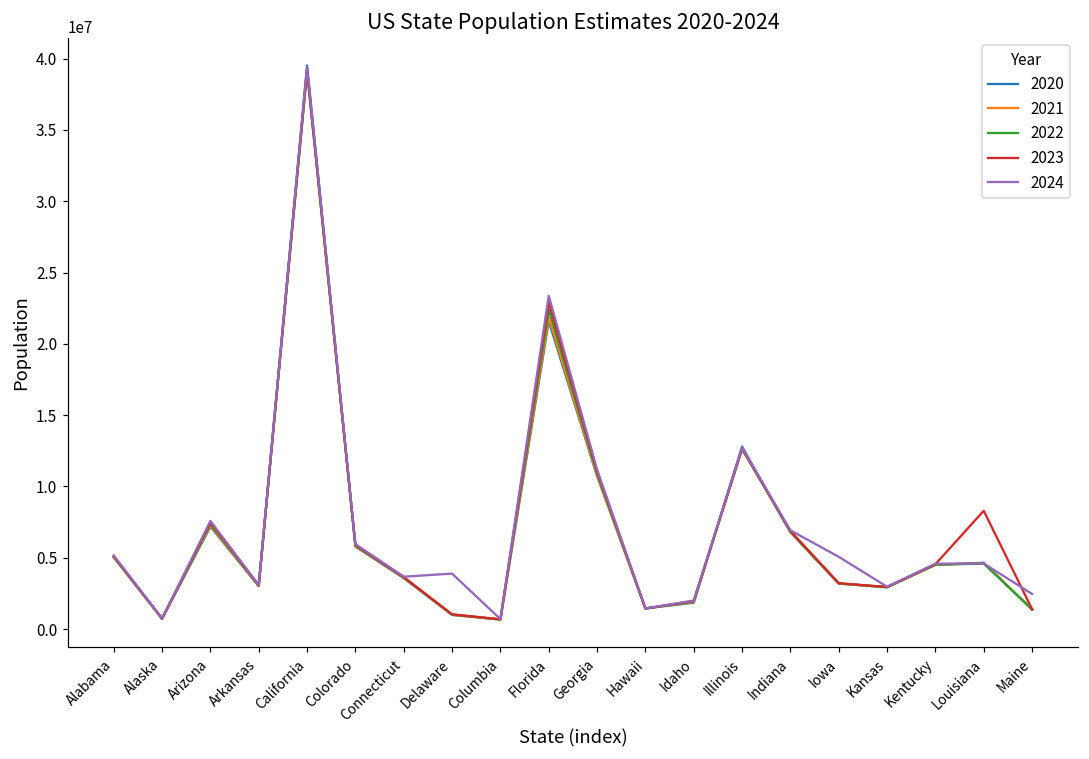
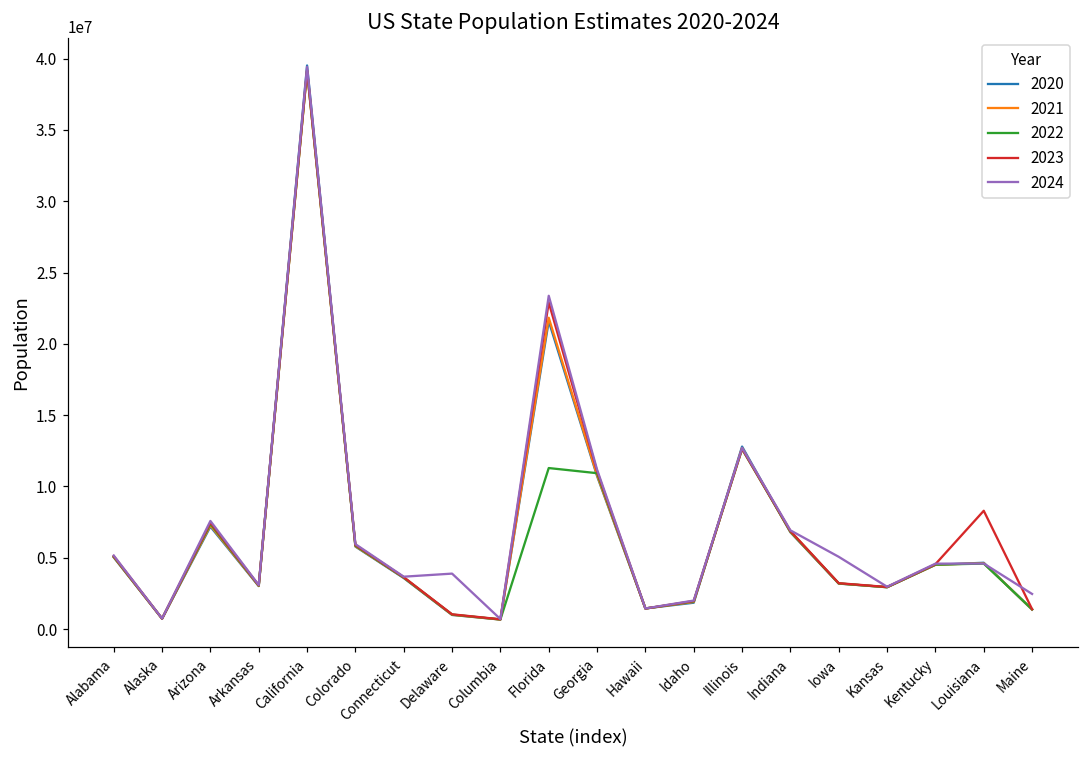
  {
    "2020": {
      "Florida": 21600000
    },
    "2021": {
      "Florida": 21800000
    },
    "2022": {
-     "Florida": 22400000
+     "Florida": 11300000
    },
    "2023": {
      "Florida": 22900000,
      "Louisiana": 8300000
    },
    "2024": {
      "Delaware": 3900000,
      "Florida": 23400000,
      "Iowa": 5100000,
      "Maine": 2500000
    }
  }
